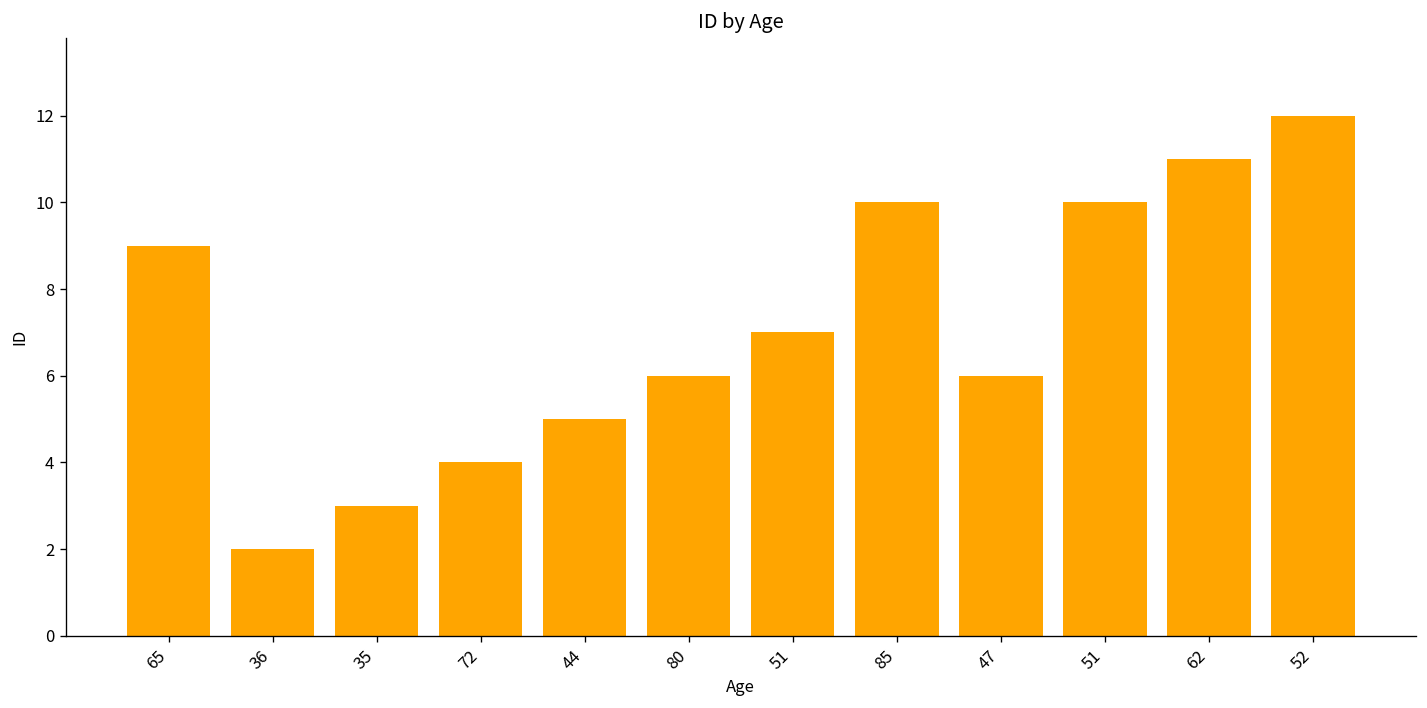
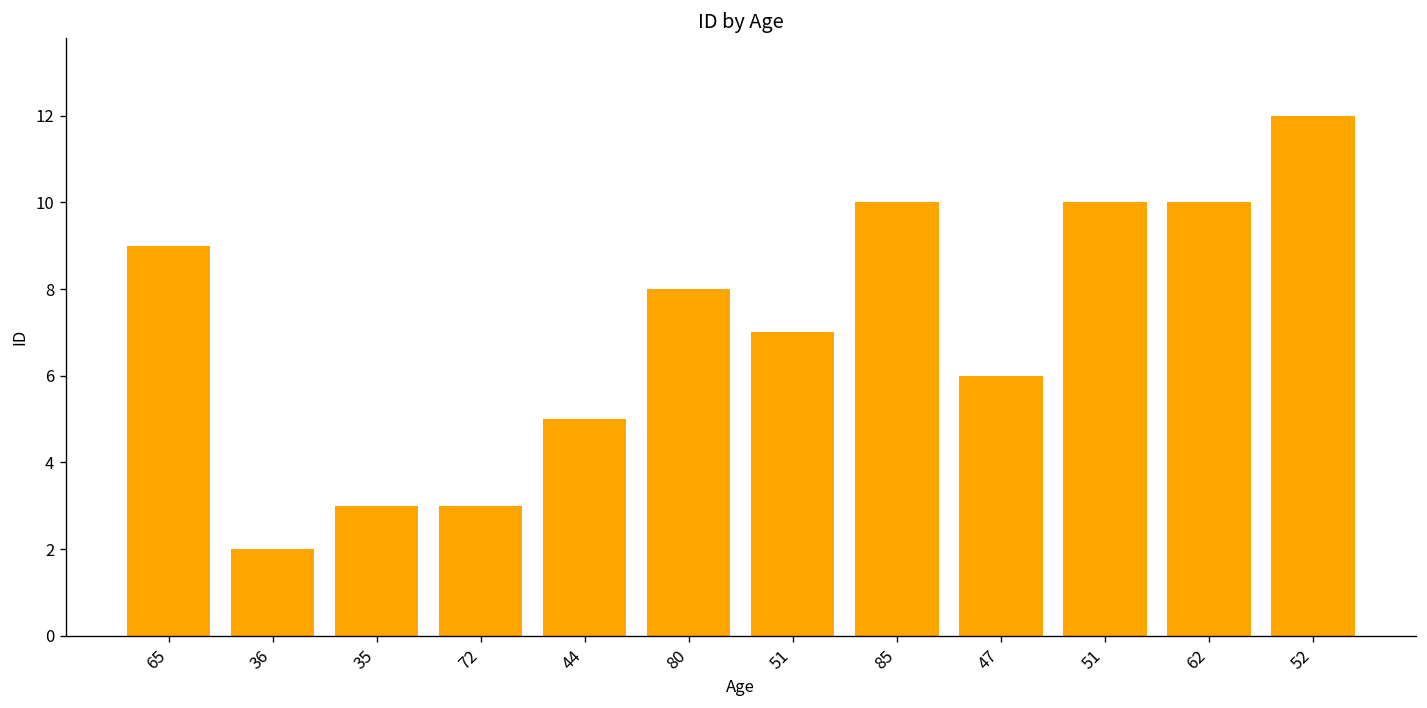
  {
    "65": 9,
    "36": 2,
    "35": 3,
-   "72": 4,
+   "72": 3,
    "44": 5,
-   "80": 6,
+   "80": 8,
    "85": 10,
    "47": 6,
-   "62": 11,
+   "62": 10,
    "52": 12
  }
